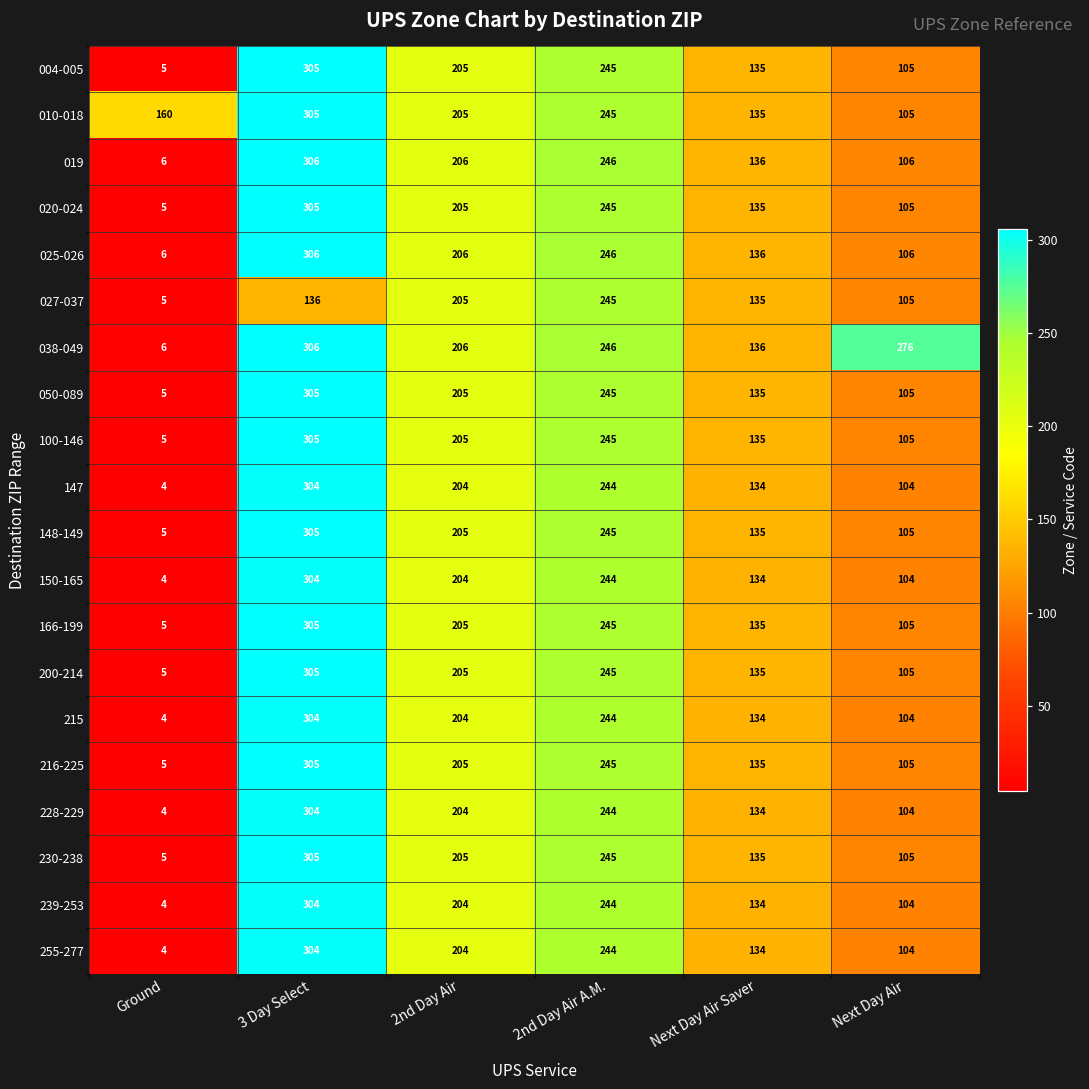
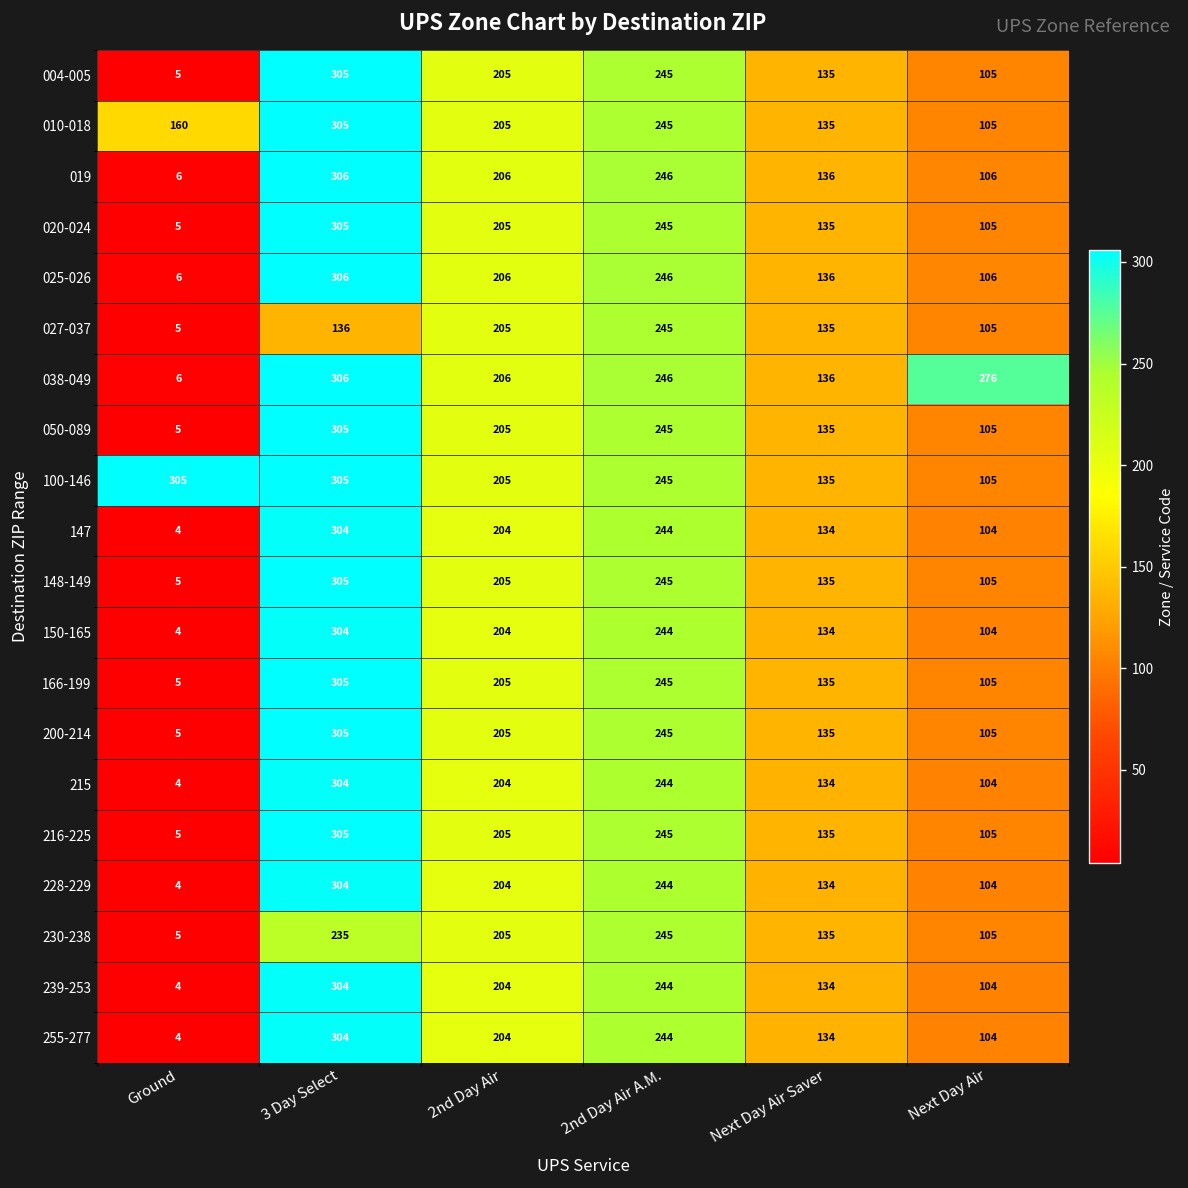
  {
    "004-005": {
      "Ground": 5,
      "3 Day Select": 305,
      "2nd Day Air": 205,
      "2nd Day Air A.M.": 245,
      "Next Day Air Saver": 135,
      "Next Day Air": 105
    },
    "010-018": {
      "Ground": 160,
      "3 Day Select": 305,
      "2nd Day Air": 205,
      "2nd Day Air A.M.": 245,
      "Next Day Air Saver": 135,
      "Next Day Air": 105
    },
    "019": {
      "Ground": 6,
      "3 Day Select": 306,
      "2nd Day Air": 206,
      "2nd Day Air A.M.": 246,
      "Next Day Air Saver": 136,
      "Next Day Air": 106
    },
    "020-024": {
      "Ground": 5,
      "3 Day Select": 305,
      "2nd Day Air": 205,
      "2nd Day Air A.M.": 245,
      "Next Day Air Saver": 135,
      "Next Day Air": 105
    },
    "025-026": {
      "Ground": 6,
      "3 Day Select": 306,
      "2nd Day Air": 206,
      "2nd Day Air A.M.": 246,
      "Next Day Air Saver": 136,
      "Next Day Air": 106
    },
    "027-037": {
      "Ground": 5,
      "3 Day Select": 136,
      "2nd Day Air": 205,
      "2nd Day Air A.M.": 245,
      "Next Day Air Saver": 135,
      "Next Day Air": 105
    },
    "038-049": {
      "Ground": 6,
      "3 Day Select": 306,
      "2nd Day Air": 206,
      "2nd Day Air A.M.": 246,
      "Next Day Air Saver": 136,
      "Next Day Air": 276
    },
    "050-089": {
      "Ground": 5,
      "3 Day Select": 305,
      "2nd Day Air": 205,
      "2nd Day Air A.M.": 245,
      "Next Day Air Saver": 135,
      "Next Day Air": 105
    },
    "100-146": {
-     "Ground": 5,
+     "Ground": 305,
      "3 Day Select": 305,
      "2nd Day Air": 205,
      "2nd Day Air A.M.": 245,
      "Next Day Air Saver": 135,
      "Next Day Air": 105
    },
    "147": {
      "Ground": 4,
      "3 Day Select": 304,
      "2nd Day Air": 204,
      "2nd Day Air A.M.": 244,
      "Next Day Air Saver": 134,
      "Next Day Air": 104
    },
    "148-149": {
      "Ground": 5,
      "3 Day Select": 305,
      "2nd Day Air": 205,
      "2nd Day Air A.M.": 245,
      "Next Day Air Saver": 135,
      "Next Day Air": 105
    },
    "150-165": {
      "Ground": 4,
      "3 Day Select": 304,
      "2nd Day Air": 204,
      "2nd Day Air A.M.": 244,
      "Next Day Air Saver": 134,
      "Next Day Air": 104
    },
    "166-199": {
      "Ground": 5,
      "3 Day Select": 305,
      "2nd Day Air": 205,
      "2nd Day Air A.M.": 245,
      "Next Day Air Saver": 135,
      "Next Day Air": 105
    },
    "200-214": {
      "Ground": 5,
      "3 Day Select": 305,
      "2nd Day Air": 205,
      "2nd Day Air A.M.": 245,
      "Next Day Air Saver": 135,
      "Next Day Air": 105
    },
    "215": {
      "Ground": 4,
      "3 Day Select": 304,
      "2nd Day Air": 204,
      "2nd Day Air A.M.": 244,
      "Next Day Air Saver": 134,
      "Next Day Air": 104
    },
    "216-225": {
      "Ground": 5,
      "3 Day Select": 305,
      "2nd Day Air": 205,
      "2nd Day Air A.M.": 245,
      "Next Day Air Saver": 135,
      "Next Day Air": 105
    },
    "228-229": {
      "Ground": 4,
      "3 Day Select": 304,
      "2nd Day Air": 204,
      "2nd Day Air A.M.": 244,
      "Next Day Air Saver": 134,
      "Next Day Air": 104
    },
    "230-238": {
      "Ground": 5,
-     "3 Day Select": 305,
+     "3 Day Select": 235,
      "2nd Day Air": 205,
      "2nd Day Air A.M.": 245,
      "Next Day Air Saver": 135,
      "Next Day Air": 105
    },
    "239-253": {
      "Ground": 4,
      "3 Day Select": 304,
      "2nd Day Air": 204,
      "2nd Day Air A.M.": 244,
      "Next Day Air Saver": 134,
      "Next Day Air": 104
    },
    "255-277": {
      "Ground": 4,
      "3 Day Select": 304,
      "2nd Day Air": 204,
      "2nd Day Air A.M.": 244,
      "Next Day Air Saver": 134,
      "Next Day Air": 104
    }
  }
